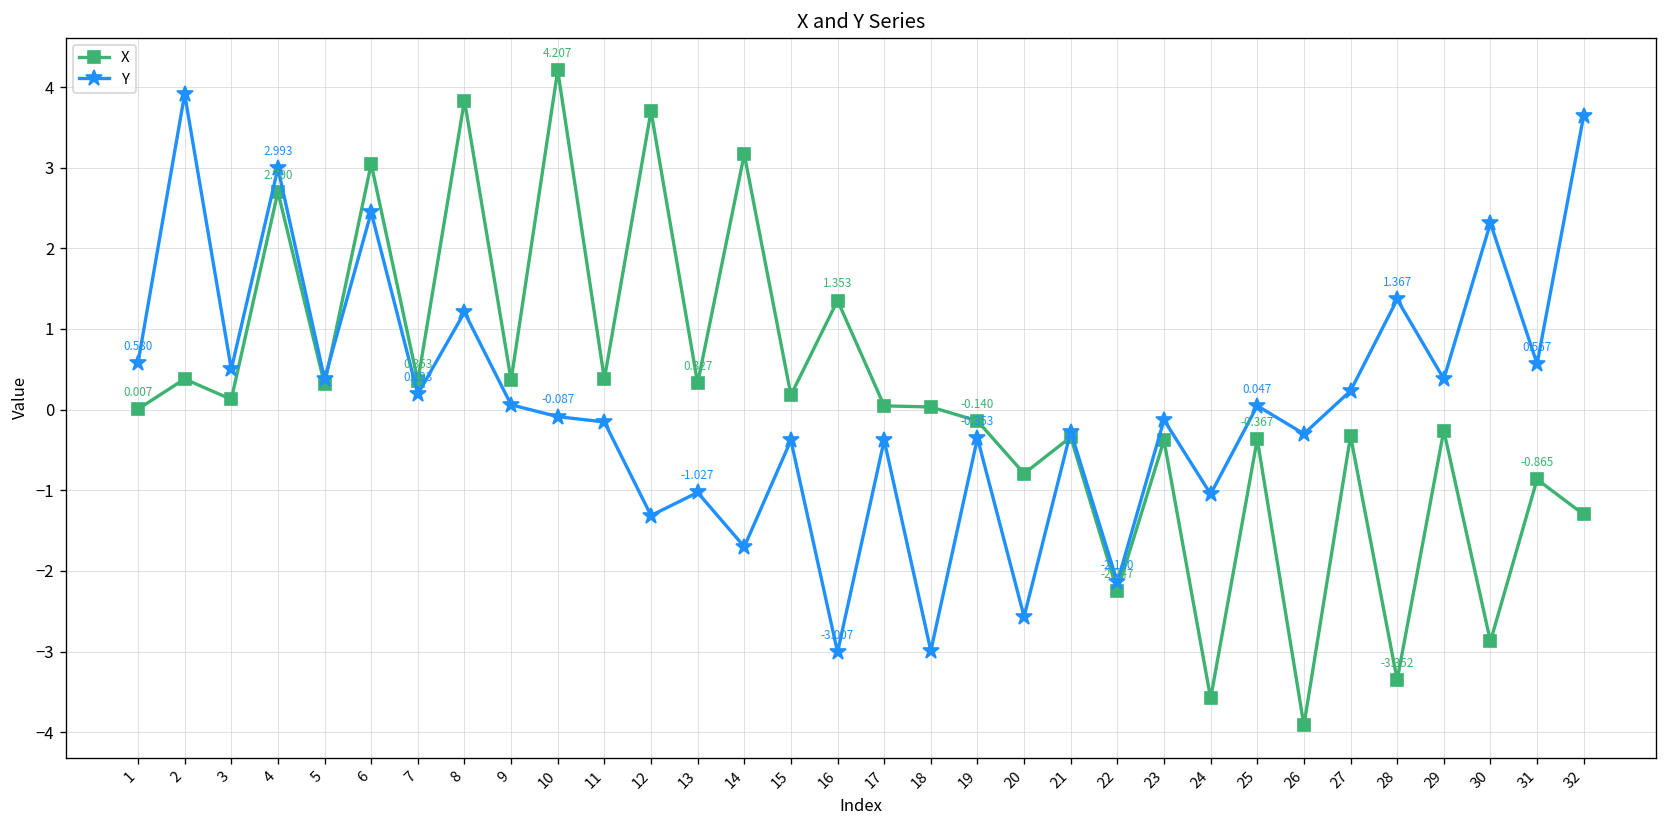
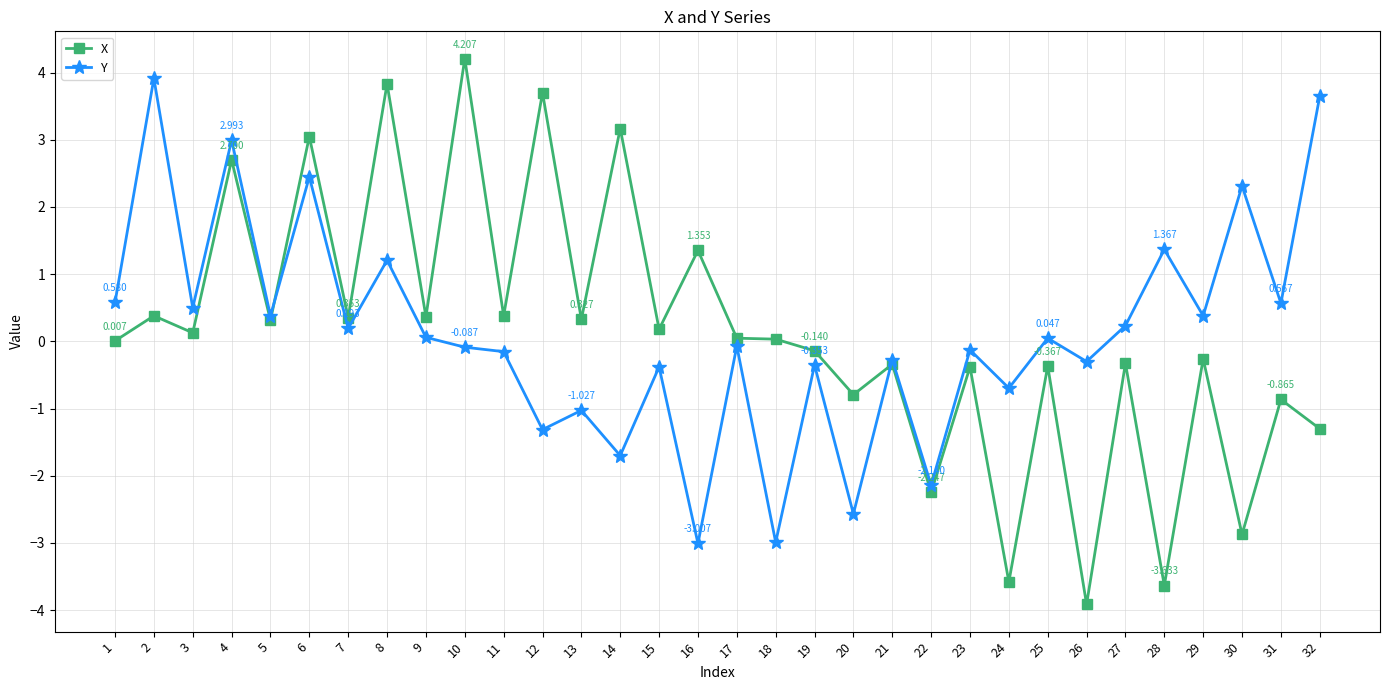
  {
    "X": {
      "1": 0.007,
      "7": 0.353,
      "10": 4.207,
      "13": 0.327,
      "16": 1.353,
      "19": -0.140,
      "25": -0.367,
-     "28": -3.352,
+     "28": -3.633,
      "31": -0.865
    },
    "Y": {
      "2": 3.9,
      "3": 0.5,
      "5": 0.4,
      "6": 2.4,
      "8": 1.2,
      "9": 0.1,
      "11": -0.2,
      "12": -1.3,
      "14": -1.7,
      "15": -0.4,
-     "17": -0.4,
+     "17": -0.1,
      "18": -3.0,
      "20": -2.6,
      "21": -0.3,
      "23": -0.1,
-     "24": -1.0,
+     "24": -0.7,
      "26": -0.3,
      "27": 0.2,
      "29": 0.4,
      "30": 2.3,
      "32": 3.6
    }
  }
